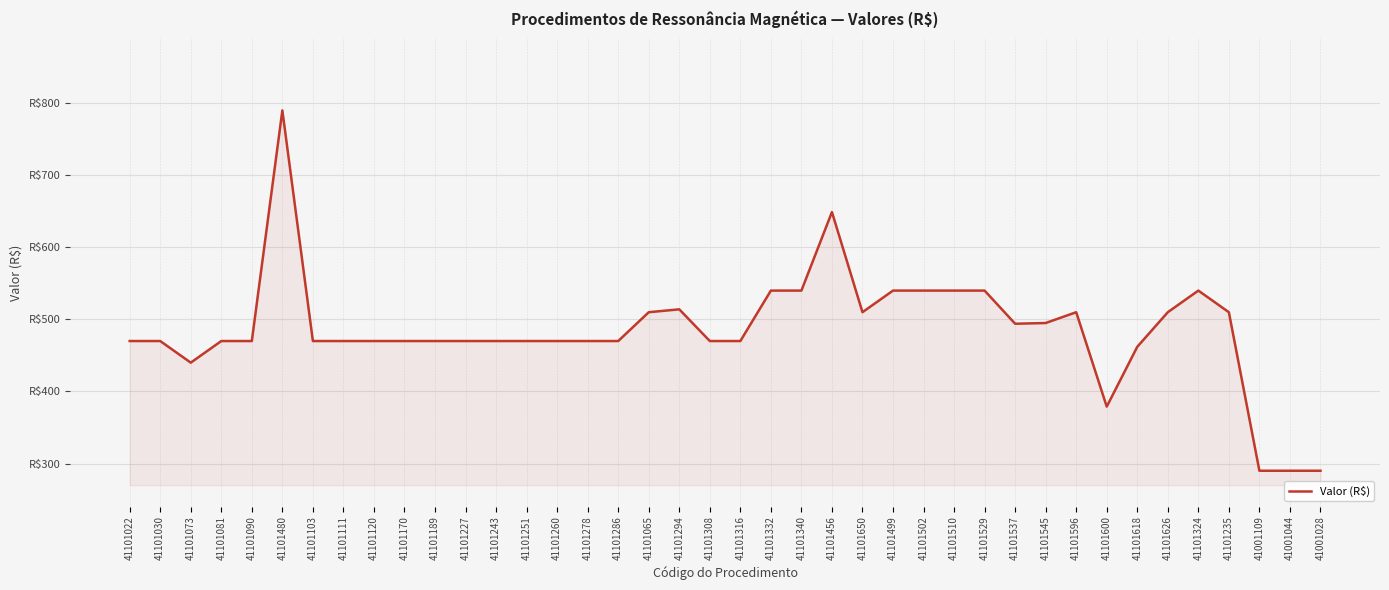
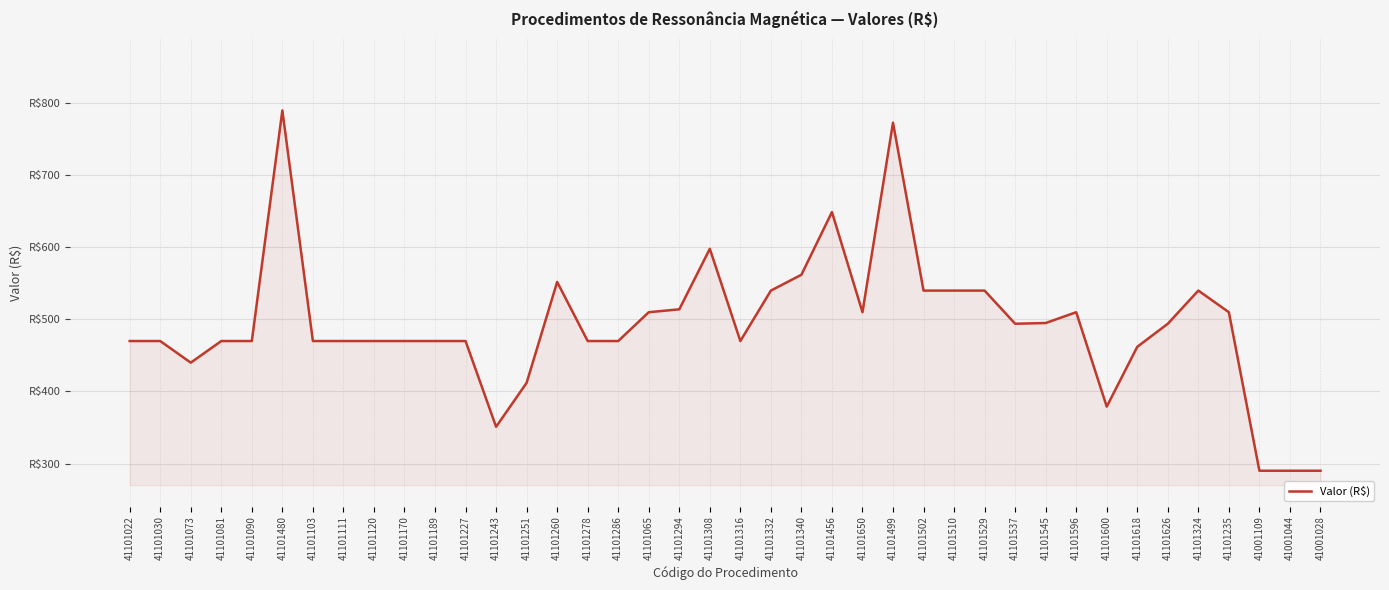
  {
    "41101022": "R$470",
    "41101030": "R$470",
    "41101073": "R$440",
    "41101081": "R$470",
    "41101090": "R$470",
    "41101480": "R$790",
    "41101103": "R$470",
    "41101111": "R$470",
    "41101120": "R$470",
    "41101170": "R$470",
    "41101189": "R$470",
    "41101227": "R$470",
-   "41101243": "R$470",
-   "41101251": "R$470",
-   "41101260": "R$470",
+   "41101243": "R$350",
+   "41101251": "R$410",
+   "41101260": "R$550",
    "41101278": "R$470",
    "41101286": "R$470",
    "41101065": "R$510",
    "41101294": "R$510",
-   "41101308": "R$470",
+   "41101308": "R$600",
    "41101316": "R$470",
    "41101332": "R$540",
-   "41101340": "R$540",
+   "41101340": "R$560",
    "41101456": "R$650",
    "41101650": "R$510",
-   "41101499": "R$540",
+   "41101499": "R$770",
    "41101502": "R$540",
    "41101510": "R$540",
    "41101529": "R$540",
    "41101537": "R$490",
    "41101545": "R$500",
    "41101596": "R$510",
    "41101600": "R$380",
    "41101618": "R$460",
-   "41101626": "R$510",
+   "41101626": "R$490",
    "41101324": "R$540",
    "41101235": "R$510",
    "41001109": "R$290",
    "41001044": "R$290",
    "41001028": "R$290"
  }
